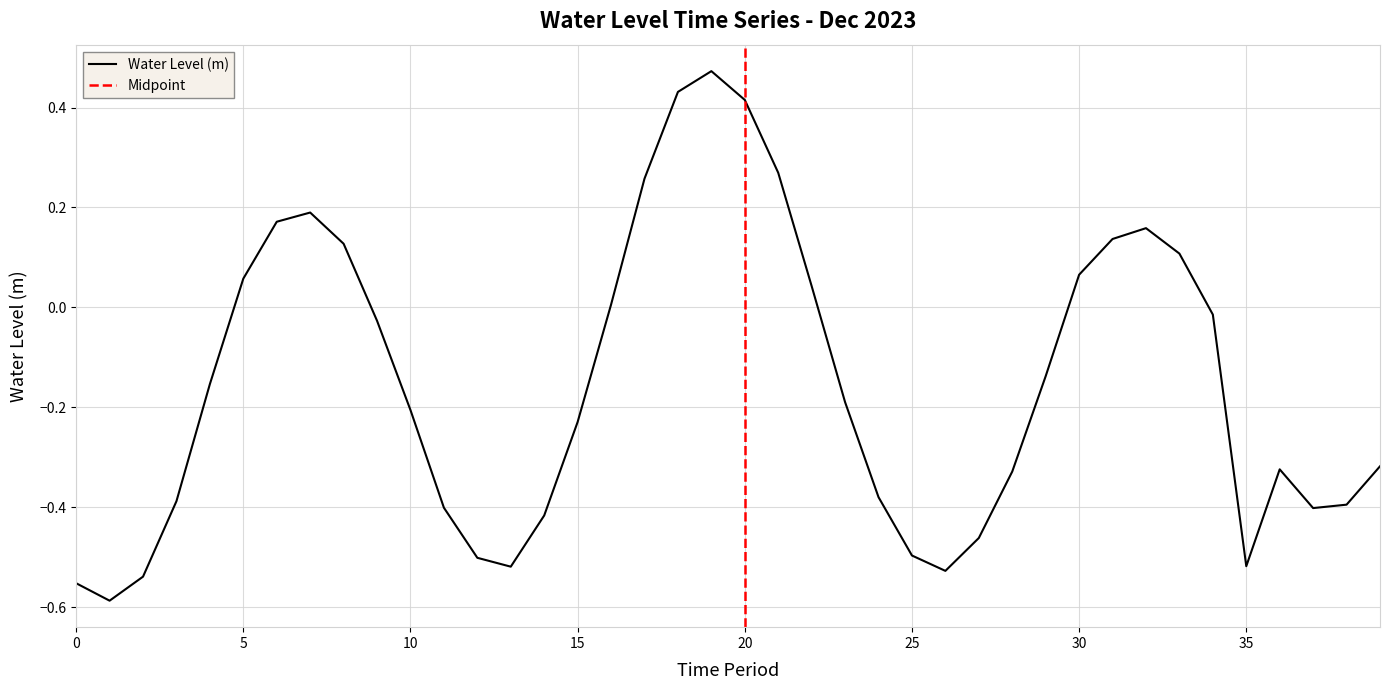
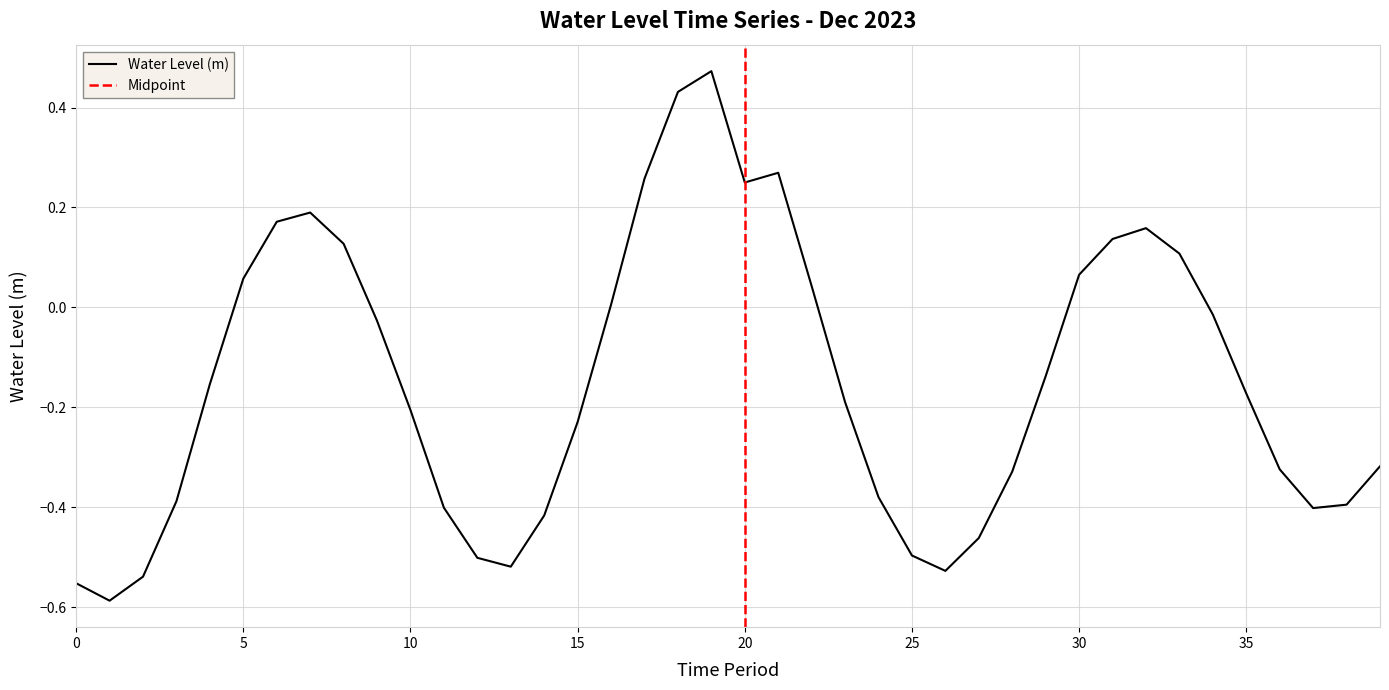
  {
    "0": -0.55,
    "5": 0.06,
    "10": -0.21,
    "15": -0.23,
-   "20": 0.42,
+   "20": 0.25,
    "25": -0.50,
    "30": 0.07,
-   "35": -0.52
+   "35": -0.17
  }
